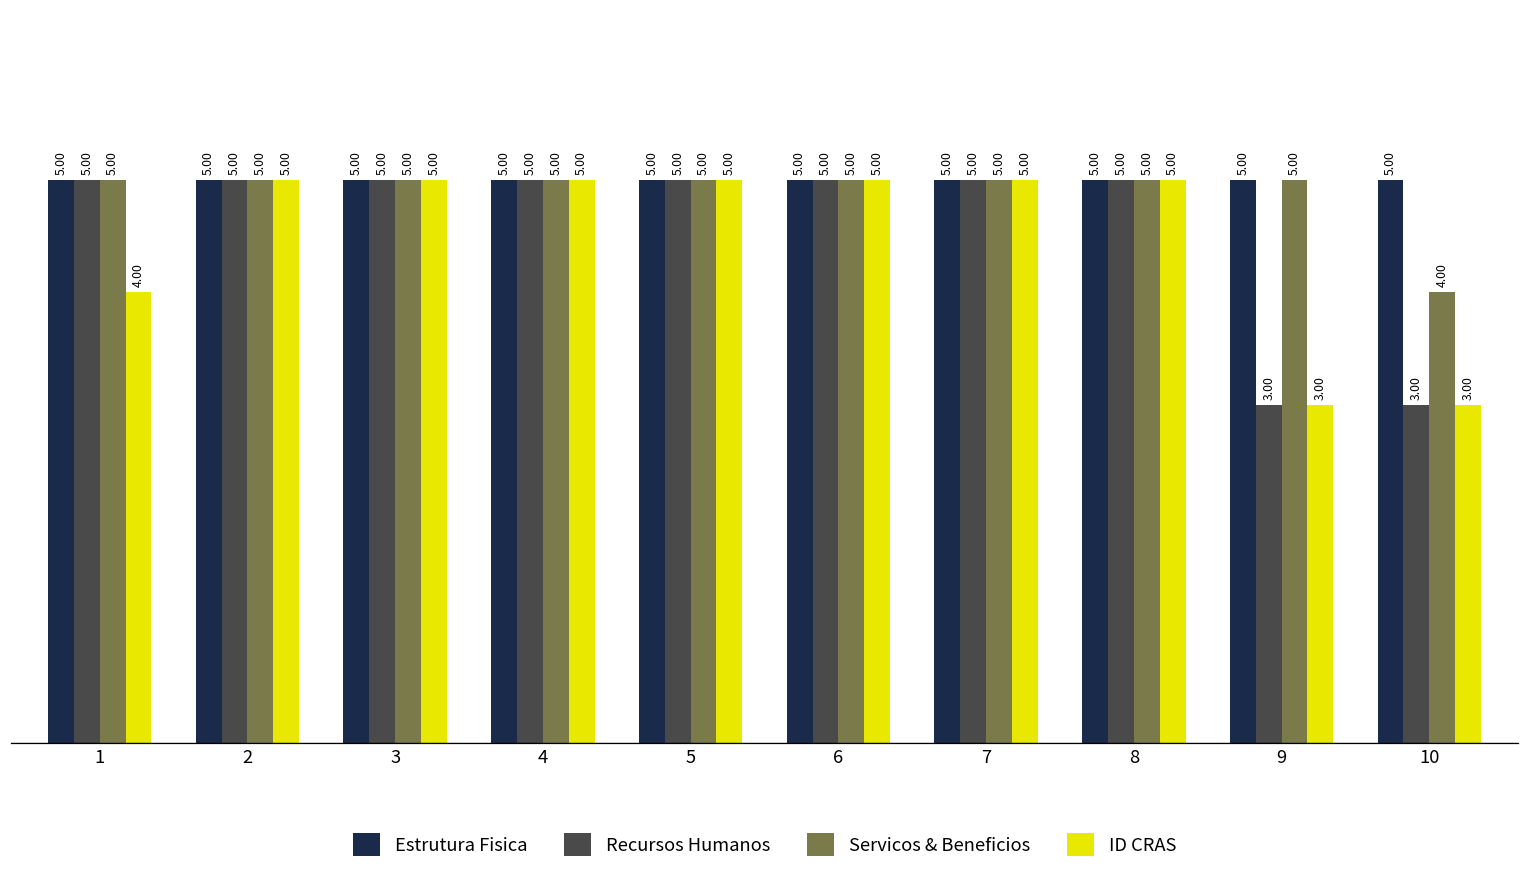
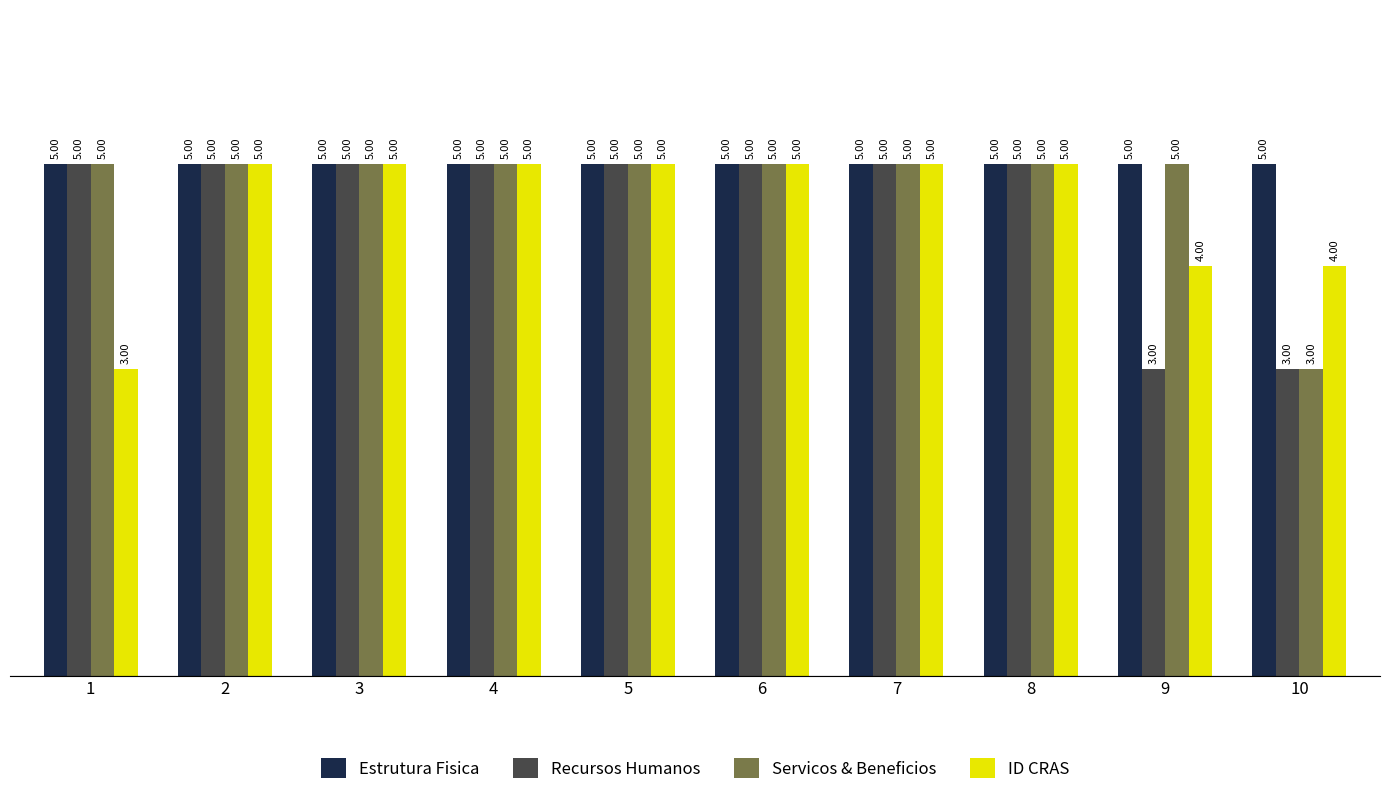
  {
    "Servicos & Beneficios": {
      "1": 5.00,
      "2": 5.00,
      "3": 5.00,
      "4": 5.00,
      "5": 5.00,
      "6": 5.00,
      "7": 5.00,
      "8": 5.00,
      "9": 5.00,
-     "10": 4.00
+     "10": 3.00
    },
    "ID CRAS": {
-     "1": 4.00,
+     "1": 3.00,
      "2": 5.00,
      "3": 5.00,
      "4": 5.00,
      "5": 5.00,
      "6": 5.00,
      "7": 5.00,
      "8": 5.00,
-     "9": 3.00,
-     "10": 3.00
+     "9": 4.00,
+     "10": 4.00
    }
  }
